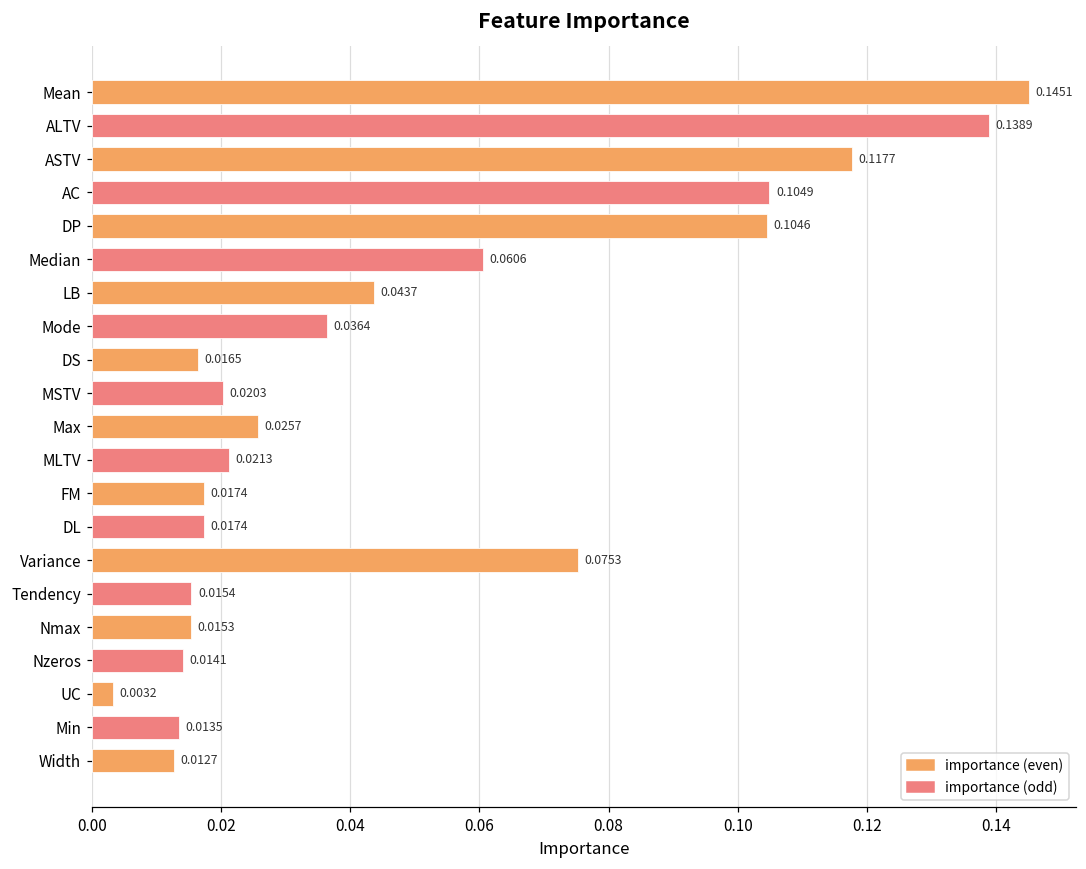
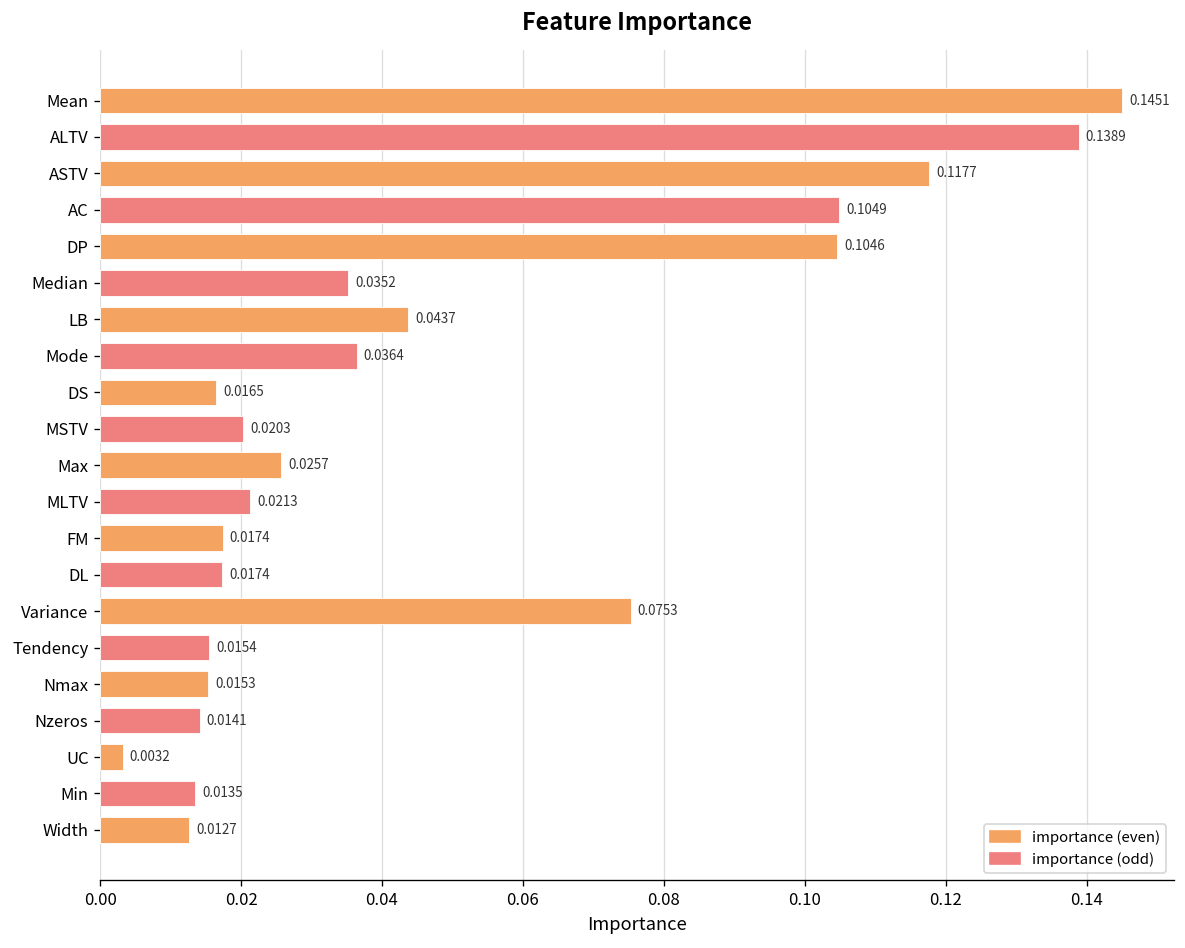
  {
    "Mean": 0.1451,
    "ALTV": 0.1389,
    "ASTV": 0.1177,
    "AC": 0.1049,
    "DP": 0.1046,
-   "Median": 0.0606,
+   "Median": 0.0352,
    "LB": 0.0437,
    "Mode": 0.0364,
    "DS": 0.0165,
    "MSTV": 0.0203,
    "Max": 0.0257,
    "MLTV": 0.0213,
    "FM": 0.0174,
    "DL": 0.0174,
    "Variance": 0.0753,
    "Tendency": 0.0154,
    "Nmax": 0.0153,
    "Nzeros": 0.0141,
    "UC": 0.0032,
    "Min": 0.0135,
    "Width": 0.0127
  }
